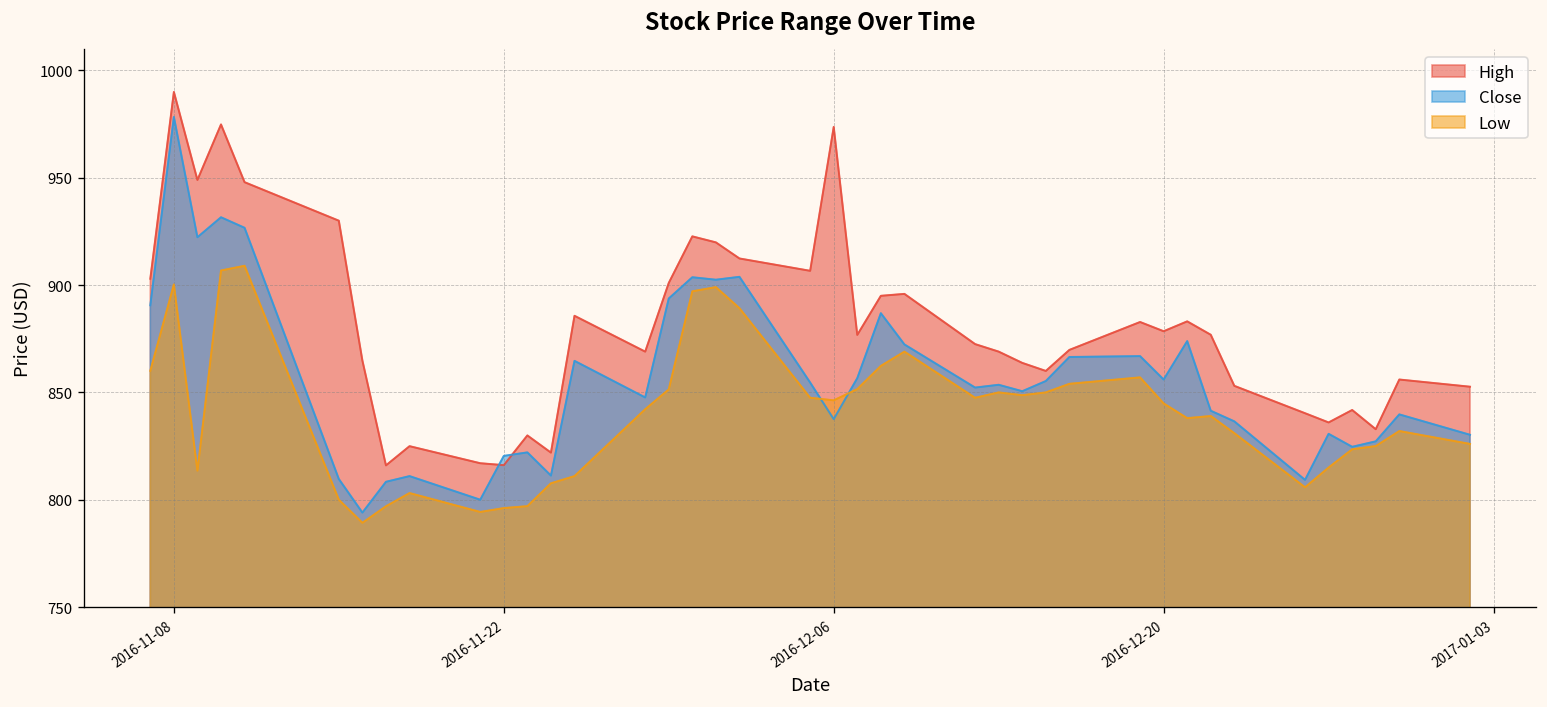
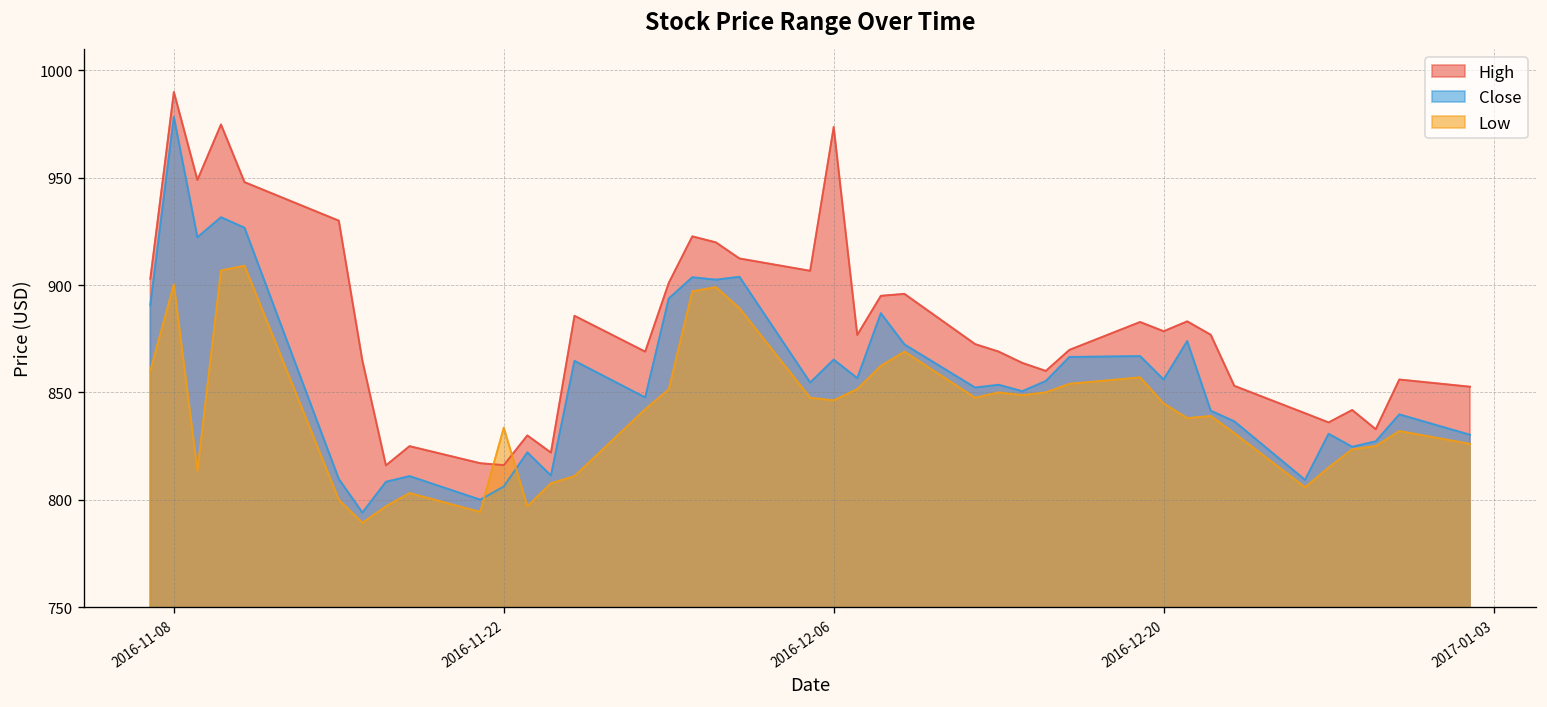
  {
    "High": {
      "2016-11-08": 990,
      "2016-11-22": 816,
      "2016-12-06": 974,
      "2016-12-20": 879
    },
    "Close": {
      "2016-11-08": 978,
-     "2016-11-22": 820,
-     "2016-12-06": 838,
+     "2016-11-22": 806,
+     "2016-12-06": 865,
      "2016-12-20": 856
    },
    "Low": {
      "2016-11-08": 900,
-     "2016-11-22": 796,
+     "2016-11-22": 834,
      "2016-12-06": 846,
      "2016-12-20": 845
    }
  }
